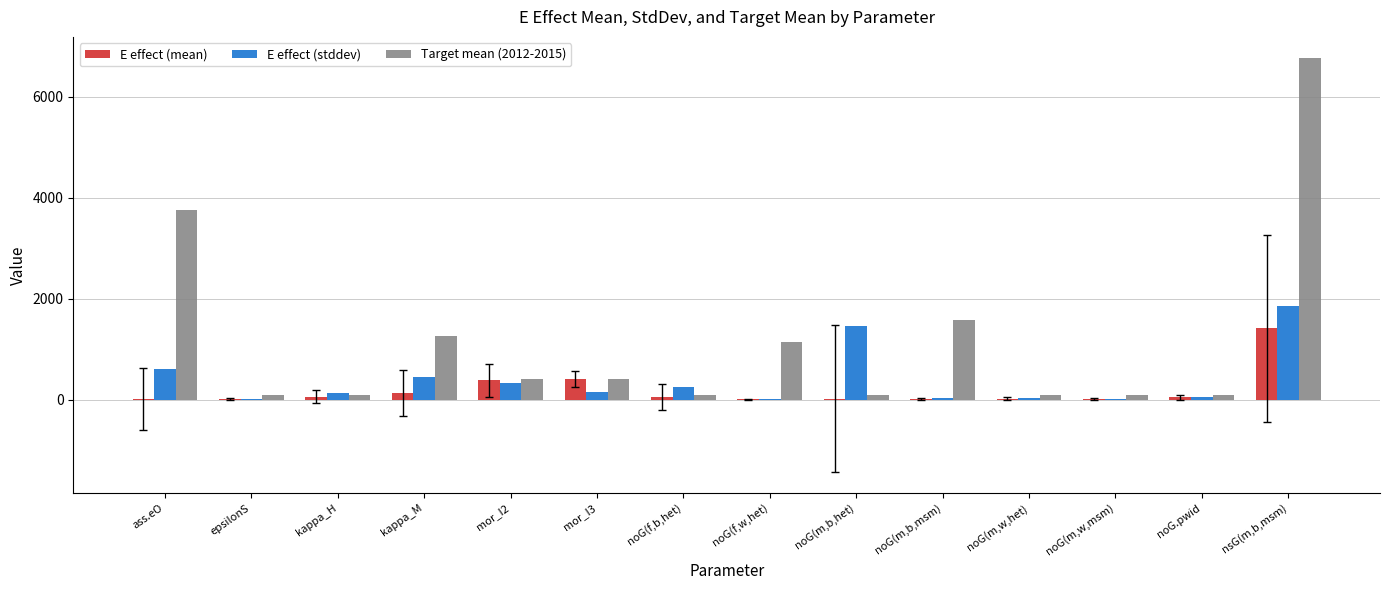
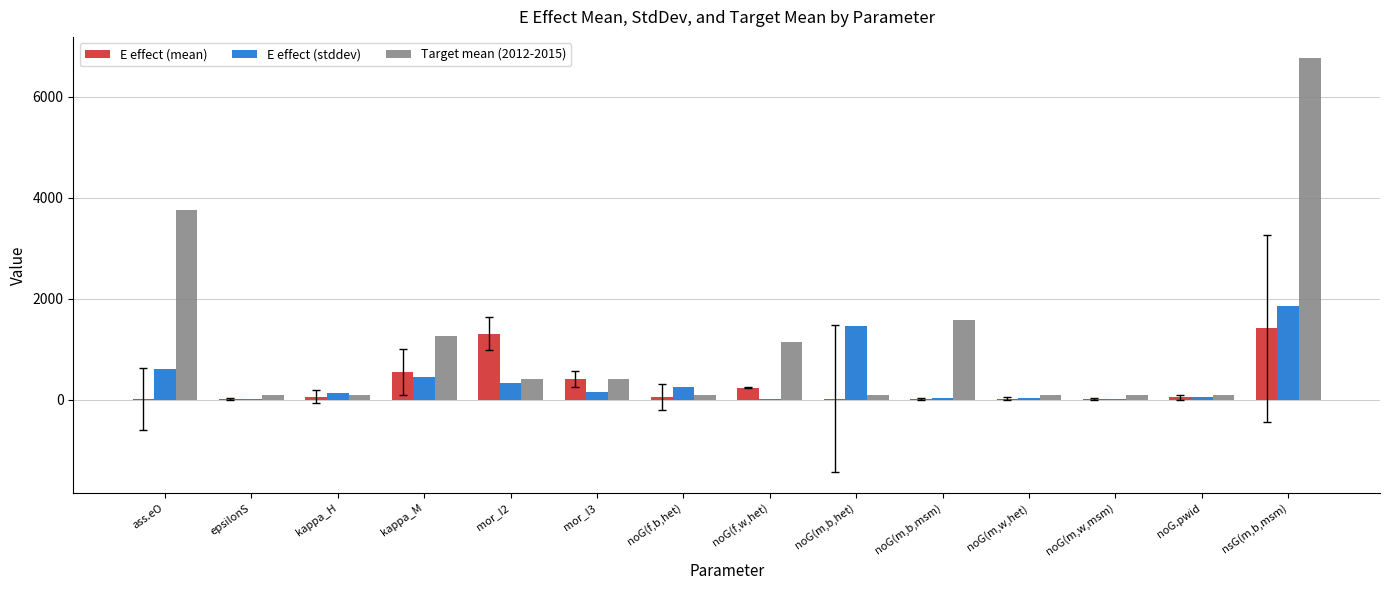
  {
    "E effect (mean)": {
      "kappa_H": 100,
-     "kappa_M": 100,
-     "mor_I2": 400,
+     "kappa_M": 500,
+     "mor_I2": 1300,
      "mor_I3": 400,
-     "noG(f,w,het)": 0,
+     "noG(f,w,het)": 200,
      "nsG(m,b,msm)": 1400
    },
    "E effect (stddev)": {
      "ass.eO": 600,
      "kappa_H": 100,
      "kappa_M": 500,
      "mor_I2": 300,
      "mor_I3": 200,
      "noG(f,b,het)": 300,
      "noG(m,b,het)": 1500,
      "noG.pwid": 100,
      "nsG(m,b,msm)": 1900
    },
    "Target mean (2012-2015)": {
      "ass.eO": 3800,
      "epsilonS": 100,
      "kappa_H": 100,
      "kappa_M": 1300,
      "mor_I2": 400,
      "mor_I3": 400,
      "noG(f,b,het)": 100,
      "noG(f,w,het)": 1100,
      "noG(m,b,het)": 100,
      "noG(m,b,msm)": 1600,
      "noG(m,w,het)": 100,
      "noG(m,w,msm)": 100,
      "noG.pwid": 100,
      "nsG(m,b,msm)": 6800
    }
  }
